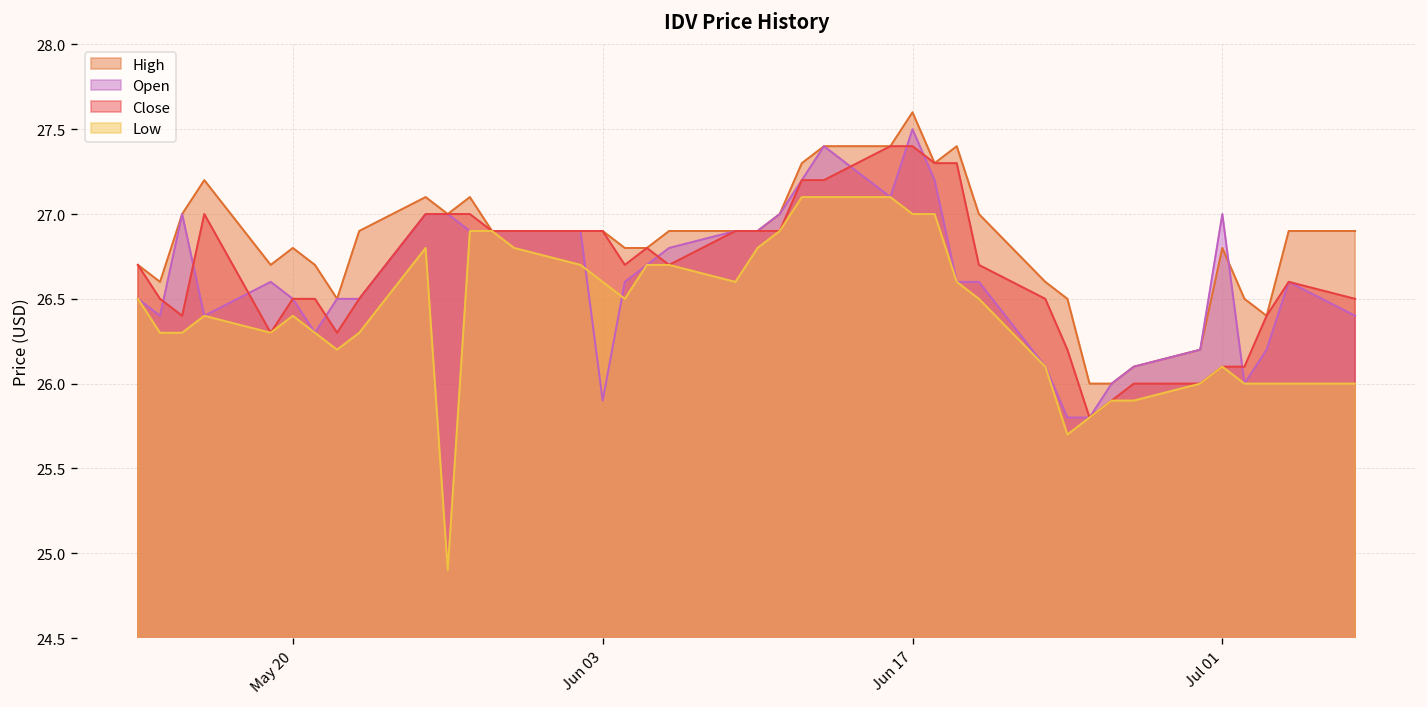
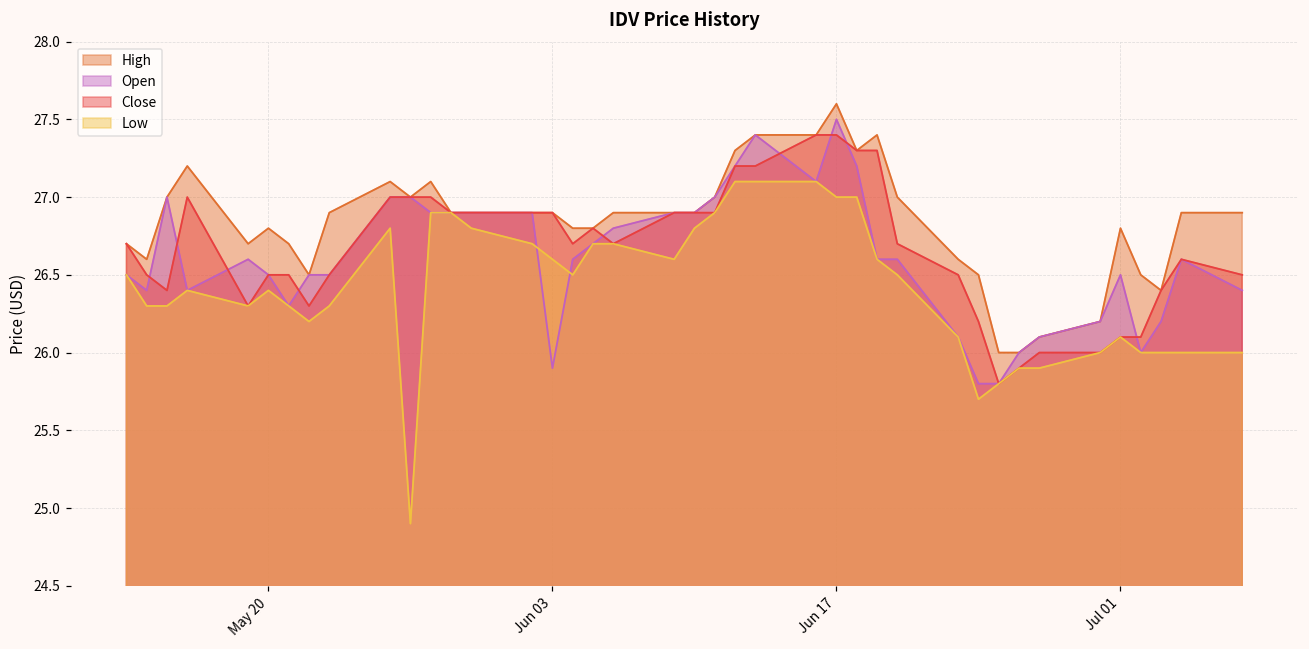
  {
    "Open": {
      "Jun 03": 25.9,
      "Jun 17": 27.5,
-     "Jul 01": 27.0
+     "Jul 01": 26.5
    }
  }
